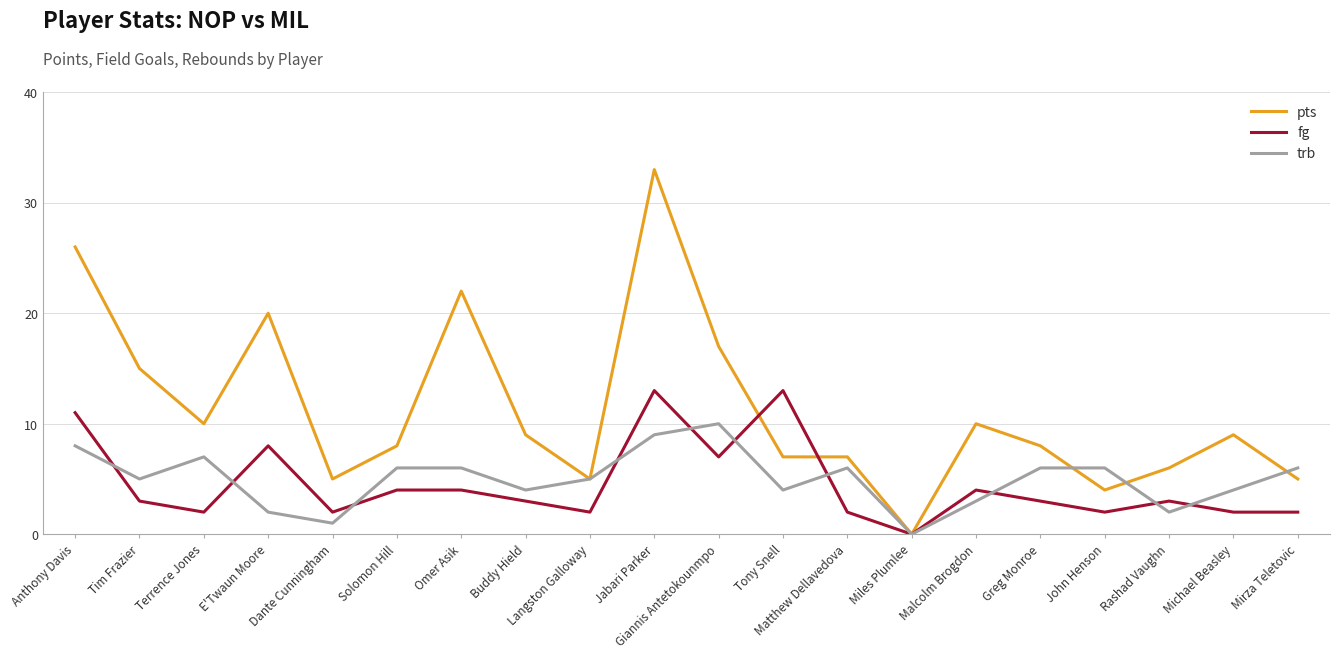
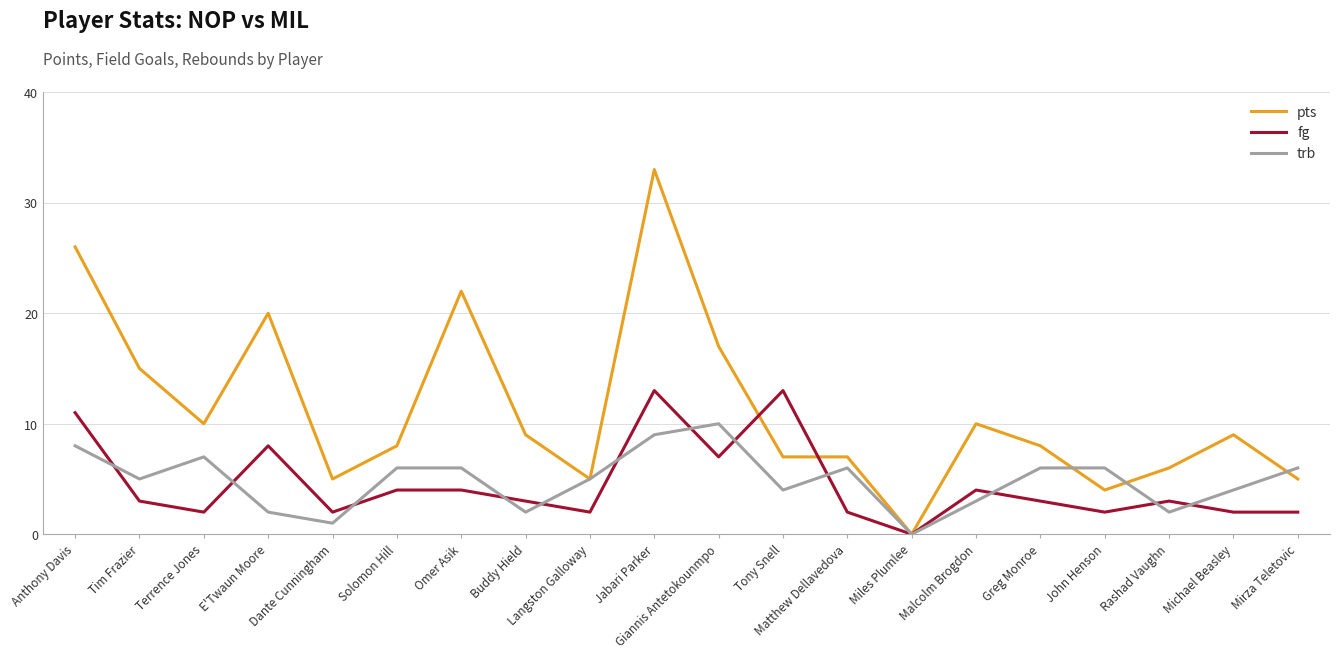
  {
    "pts": {
      "Anthony Davis": 26,
      "Tim Frazier": 15,
      "Terrence Jones": 10,
      "E'Twaun Moore": 20,
      "Dante Cunningham": 5,
      "Solomon Hill": 8,
      "Omer Asik": 22,
      "Buddy Hield": 9,
      "Jabari Parker": 33,
      "Giannis Antetokounmpo": 17,
      "Tony Snell": 7,
      "Matthew Dellavedova": 7,
      "Malcolm Brogdon": 10,
      "Greg Monroe": 8,
      "John Henson": 4,
      "Rashad Vaughn": 6,
      "Michael Beasley": 9,
      "Mirza Teletovic": 5
    },
    "fg": {
      "Anthony Davis": 11,
      "Tim Frazier": 3,
      "Terrence Jones": 2,
      "E'Twaun Moore": 8,
      "Dante Cunningham": 2,
      "Solomon Hill": 4,
      "Omer Asik": 4,
      "Buddy Hield": 3,
      "Langston Galloway": 2,
      "Jabari Parker": 13,
      "Giannis Antetokounmpo": 7,
      "Tony Snell": 13,
      "Matthew Dellavedova": 2,
      "Malcolm Brogdon": 4,
      "Greg Monroe": 3,
      "John Henson": 2,
      "Rashad Vaughn": 3,
      "Michael Beasley": 2,
      "Mirza Teletovic": 2
    },
    "trb": {
      "Anthony Davis": 8,
      "Tim Frazier": 5,
      "Terrence Jones": 7,
      "E'Twaun Moore": 2,
      "Dante Cunningham": 1,
      "Solomon Hill": 6,
      "Omer Asik": 6,
-     "Buddy Hield": 4,
+     "Buddy Hield": 2,
      "Jabari Parker": 9,
      "Giannis Antetokounmpo": 10,
      "Tony Snell": 4,
      "Matthew Dellavedova": 6,
      "Malcolm Brogdon": 3,
      "Greg Monroe": 6,
      "John Henson": 6,
      "Rashad Vaughn": 2,
      "Michael Beasley": 4,
      "Mirza Teletovic": 6
    }
  }
